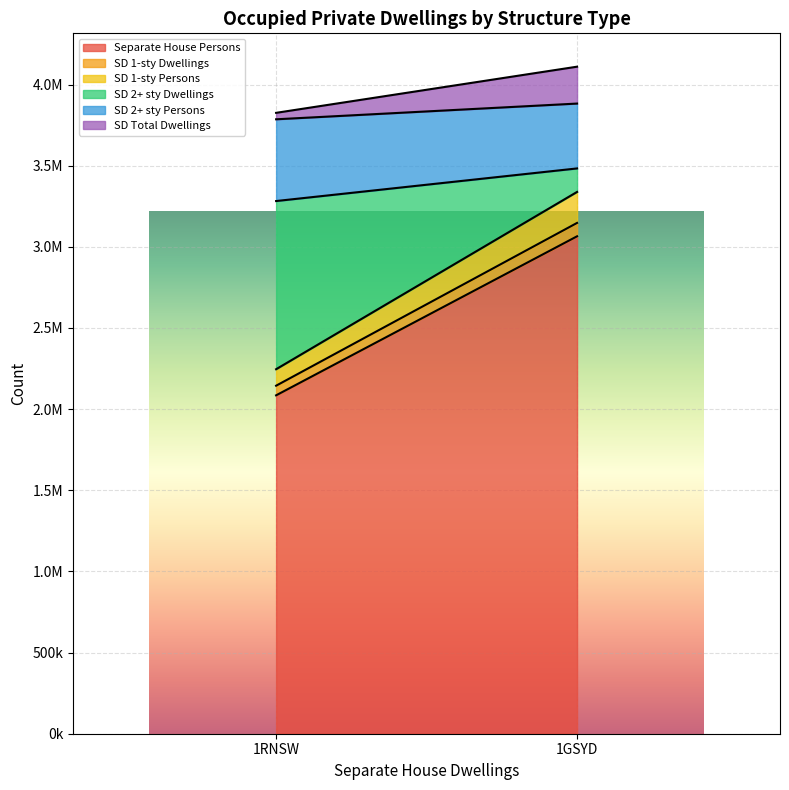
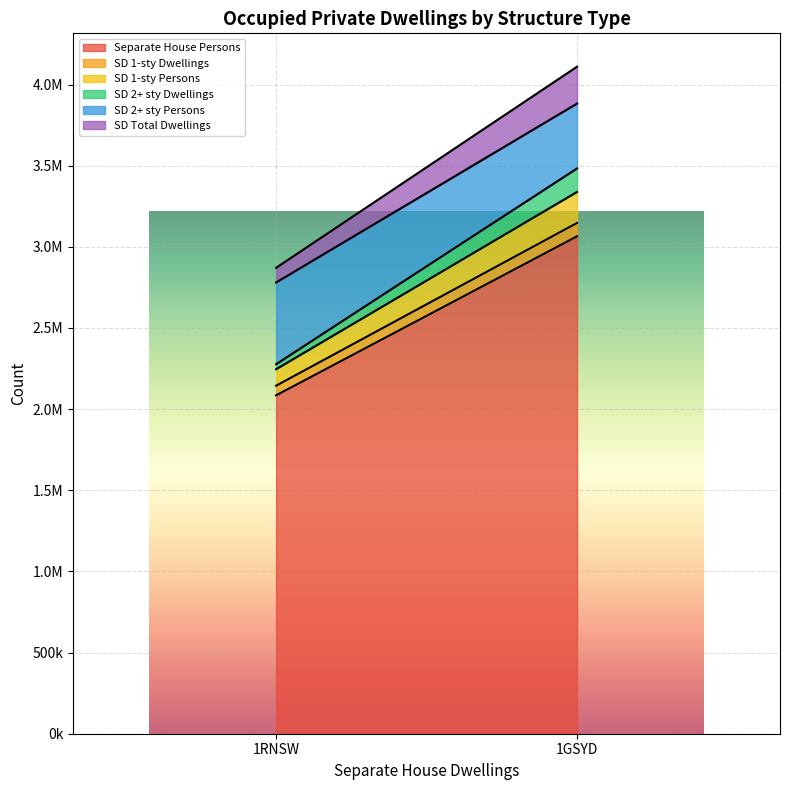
  {
    "Separate House Persons": {
      "1RNSW": 2080000,
      "1GSYD": 3060000
    },
    "SD 2+ sty Dwellings": {
-     "1RNSW": 1040000,
+     "1RNSW": 30000,
      "1GSYD": 140000
    },
    "SD 2+ sty Persons": {
      "1RNSW": 500000,
      "1GSYD": 400000
    },
    "SD Total Dwellings": {
-     "1RNSW": 40000,
+     "1RNSW": 90000,
      "1GSYD": 230000
    }
  }
